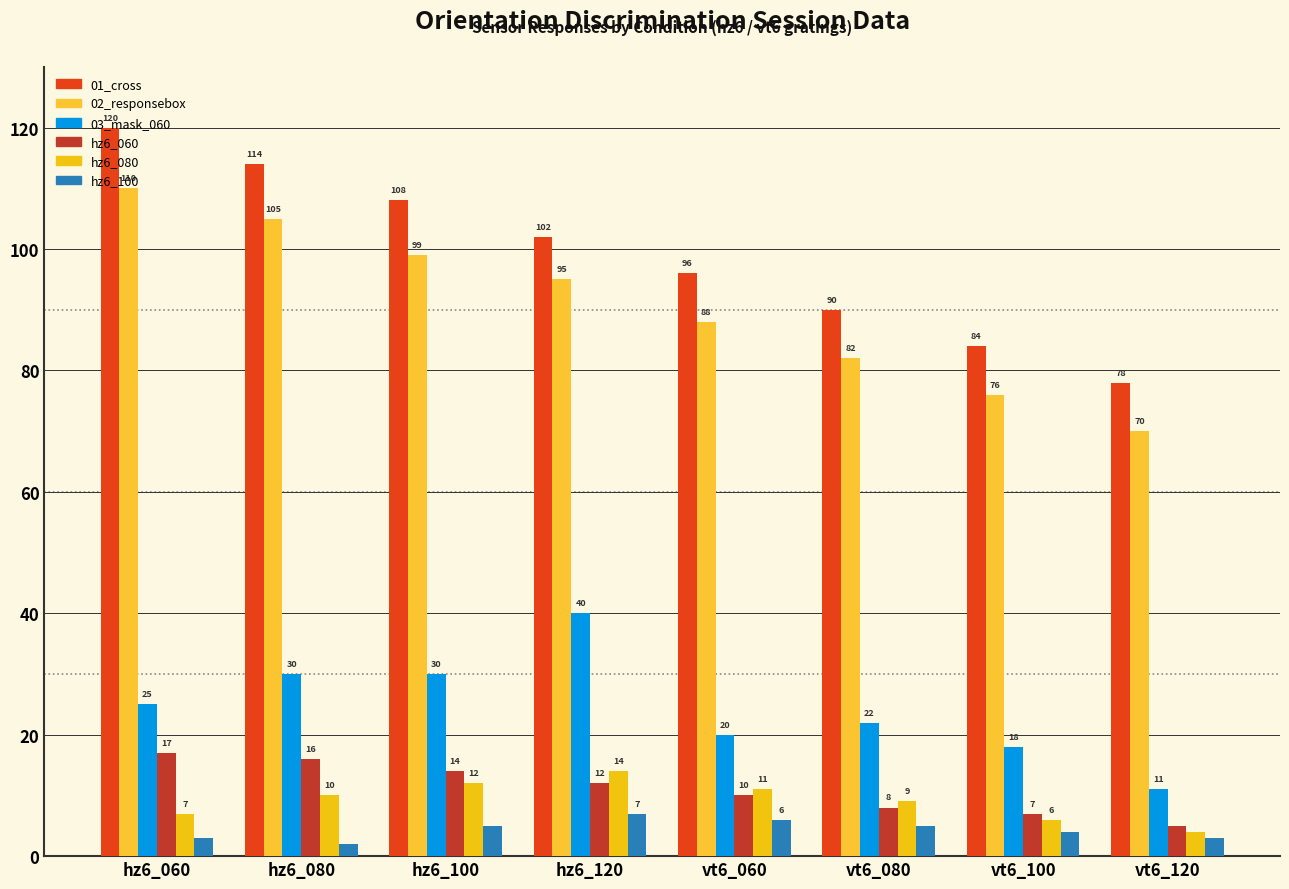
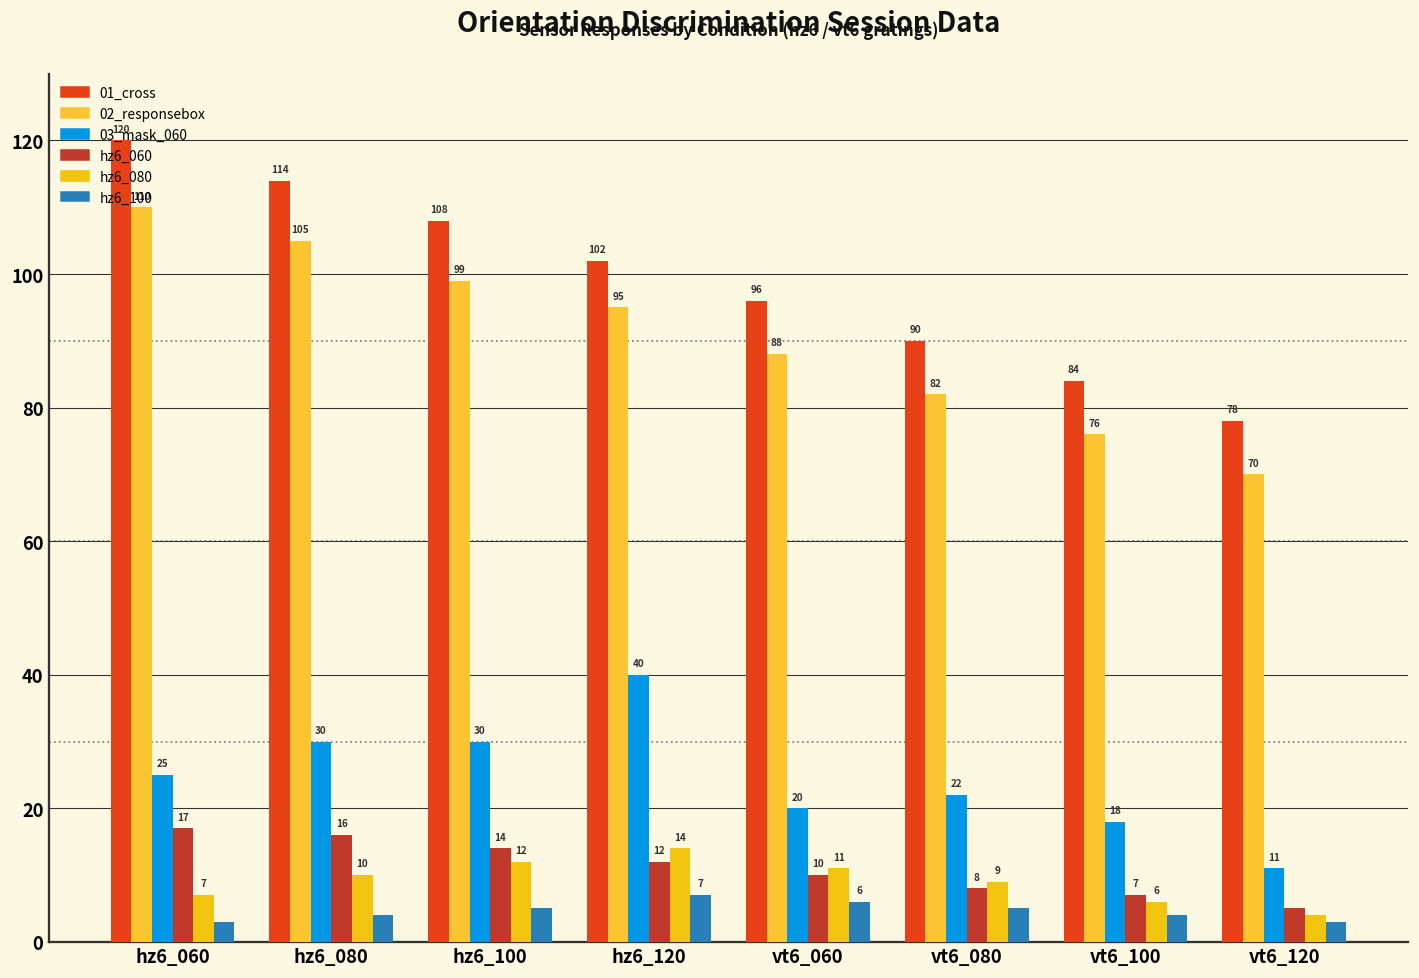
  {
    "03_mask_060": {
      "hz6_060": 25,
      "hz6_080": 30,
      "hz6_100": 30,
      "hz6_120": 40,
      "vt6_060": 20,
      "vt6_080": 22,
      "vt6_100": 18,
      "vt6_120": 11
    },
    "hz6_100": {
      "hz6_060": 3,
-     "hz6_080": 2,
+     "hz6_080": 4,
      "hz6_100": 5,
      "vt6_080": 5,
      "vt6_100": 4,
      "vt6_120": 3
    }
  }
